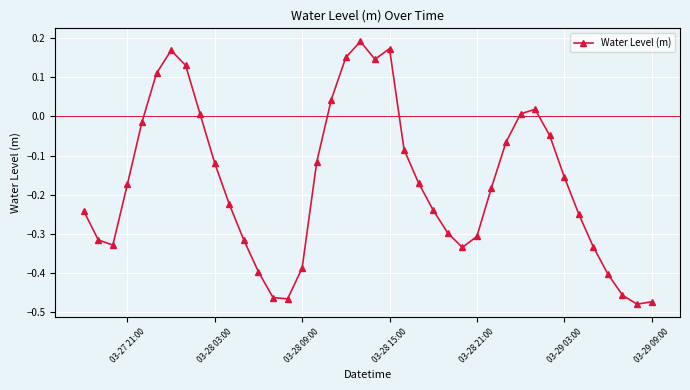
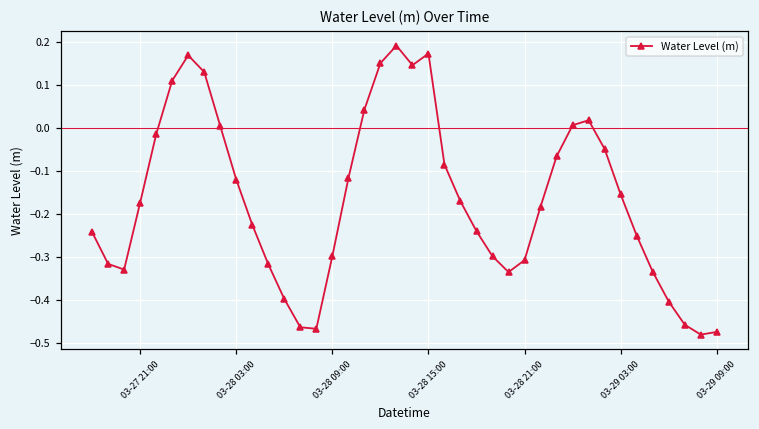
  {
    "03-27 21:00": -0.17,
    "03-28 03:00": -0.12,
-   "03-28 09:00": -0.39,
+   "03-28 09:00": -0.30,
    "03-28 15:00": 0.17,
    "03-28 21:00": -0.31,
    "03-29 03:00": -0.15,
    "03-29 09:00": -0.47
  }
